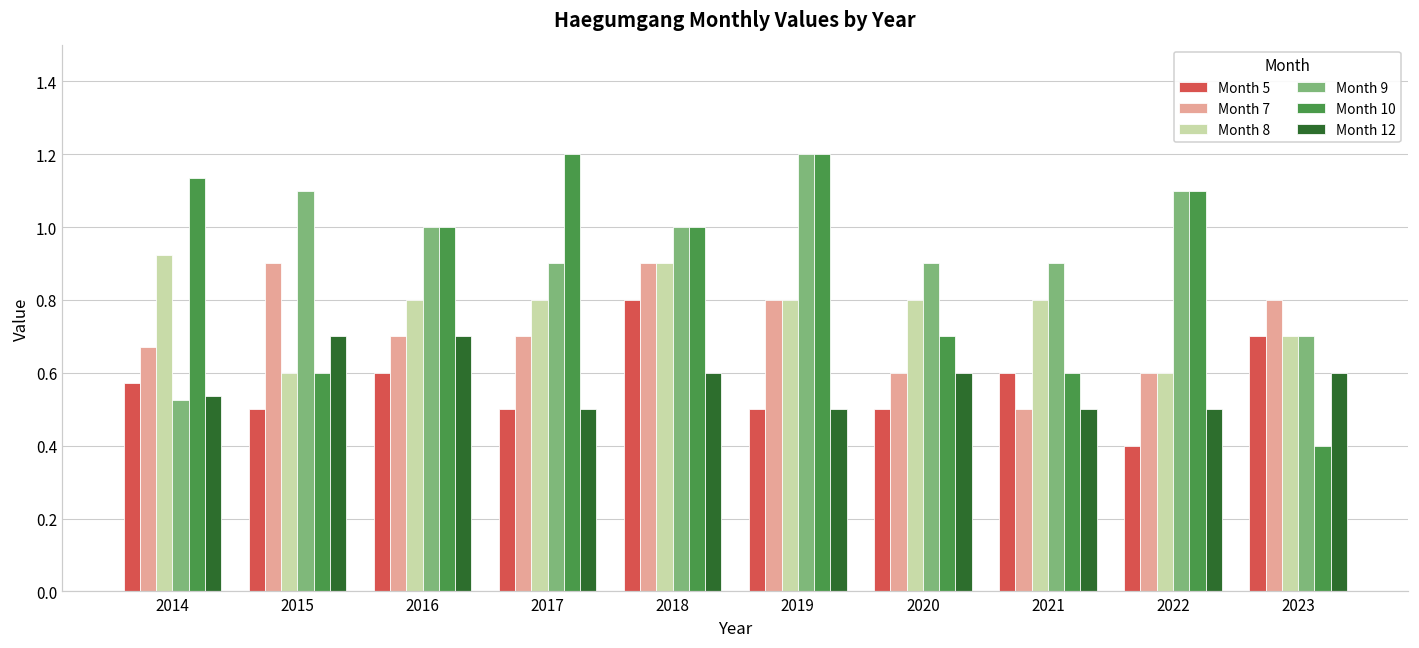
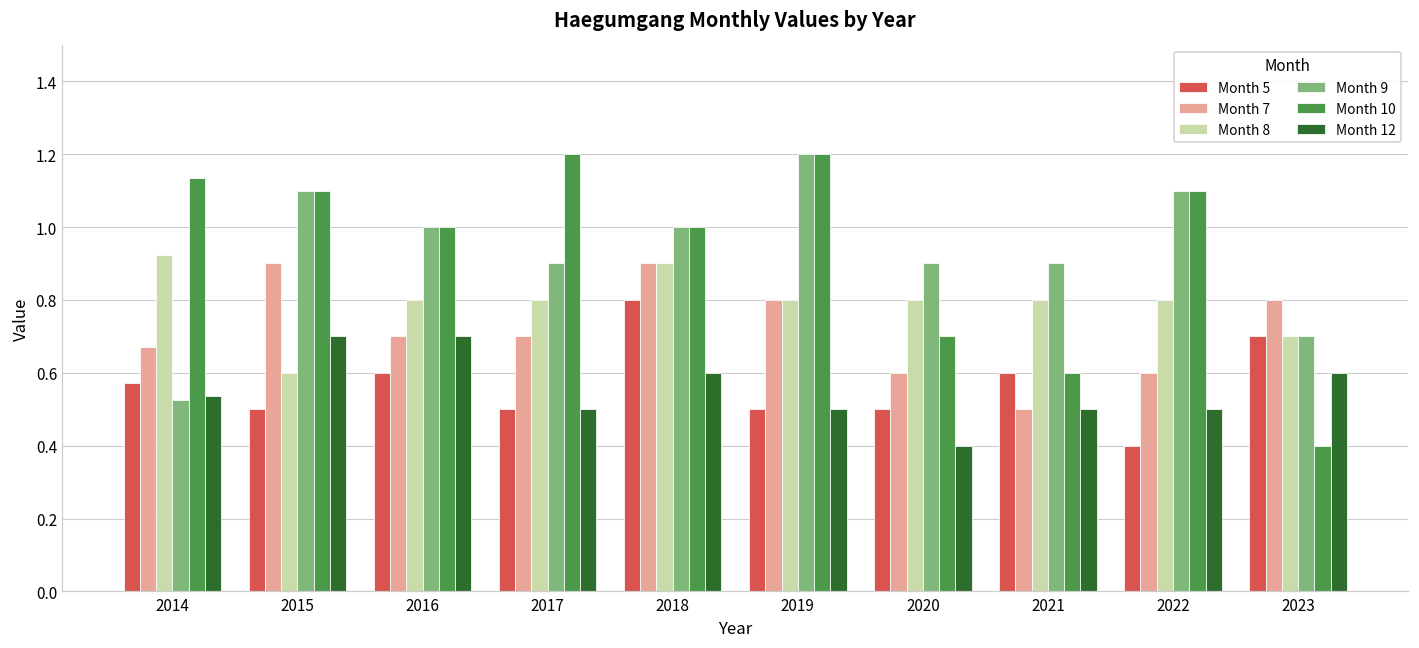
  {
    "Month 5": {
      "2014": 0.57,
      "2015": 0.5,
      "2016": 0.6,
      "2017": 0.5,
      "2018": 0.8,
      "2019": 0.5,
      "2020": 0.5,
      "2021": 0.6,
      "2022": 0.4,
      "2023": 0.7
    },
    "Month 7": {
      "2014": 0.67,
      "2015": 0.9,
      "2016": 0.7,
      "2017": 0.7,
      "2018": 0.9,
      "2019": 0.8,
      "2020": 0.6,
      "2021": 0.5,
      "2022": 0.6,
      "2023": 0.8
    },
    "Month 8": {
      "2014": 0.92,
      "2015": 0.6,
      "2016": 0.8,
      "2017": 0.8,
      "2018": 0.9,
      "2019": 0.8,
      "2020": 0.8,
      "2021": 0.8,
-     "2022": 0.6,
+     "2022": 0.8,
      "2023": 0.7
    },
    "Month 9": {
      "2014": 0.53,
      "2015": 1.1,
      "2016": 1.0,
      "2017": 0.9,
      "2018": 1.0,
      "2019": 1.2,
      "2020": 0.9,
      "2021": 0.9,
      "2022": 1.1,
      "2023": 0.7
    },
    "Month 10": {
      "2014": 1.14,
-     "2015": 0.6,
+     "2015": 1.1,
      "2016": 1.0,
      "2017": 1.2,
      "2018": 1.0,
      "2019": 1.2,
      "2020": 0.7,
      "2021": 0.6,
      "2022": 1.1,
      "2023": 0.4
    },
    "Month 12": {
      "2014": 0.54,
      "2015": 0.7,
      "2016": 0.7,
      "2017": 0.5,
      "2018": 0.6,
      "2019": 0.5,
-     "2020": 0.6,
+     "2020": 0.4,
      "2021": 0.5,
      "2022": 0.5,
      "2023": 0.6
    }
  }
